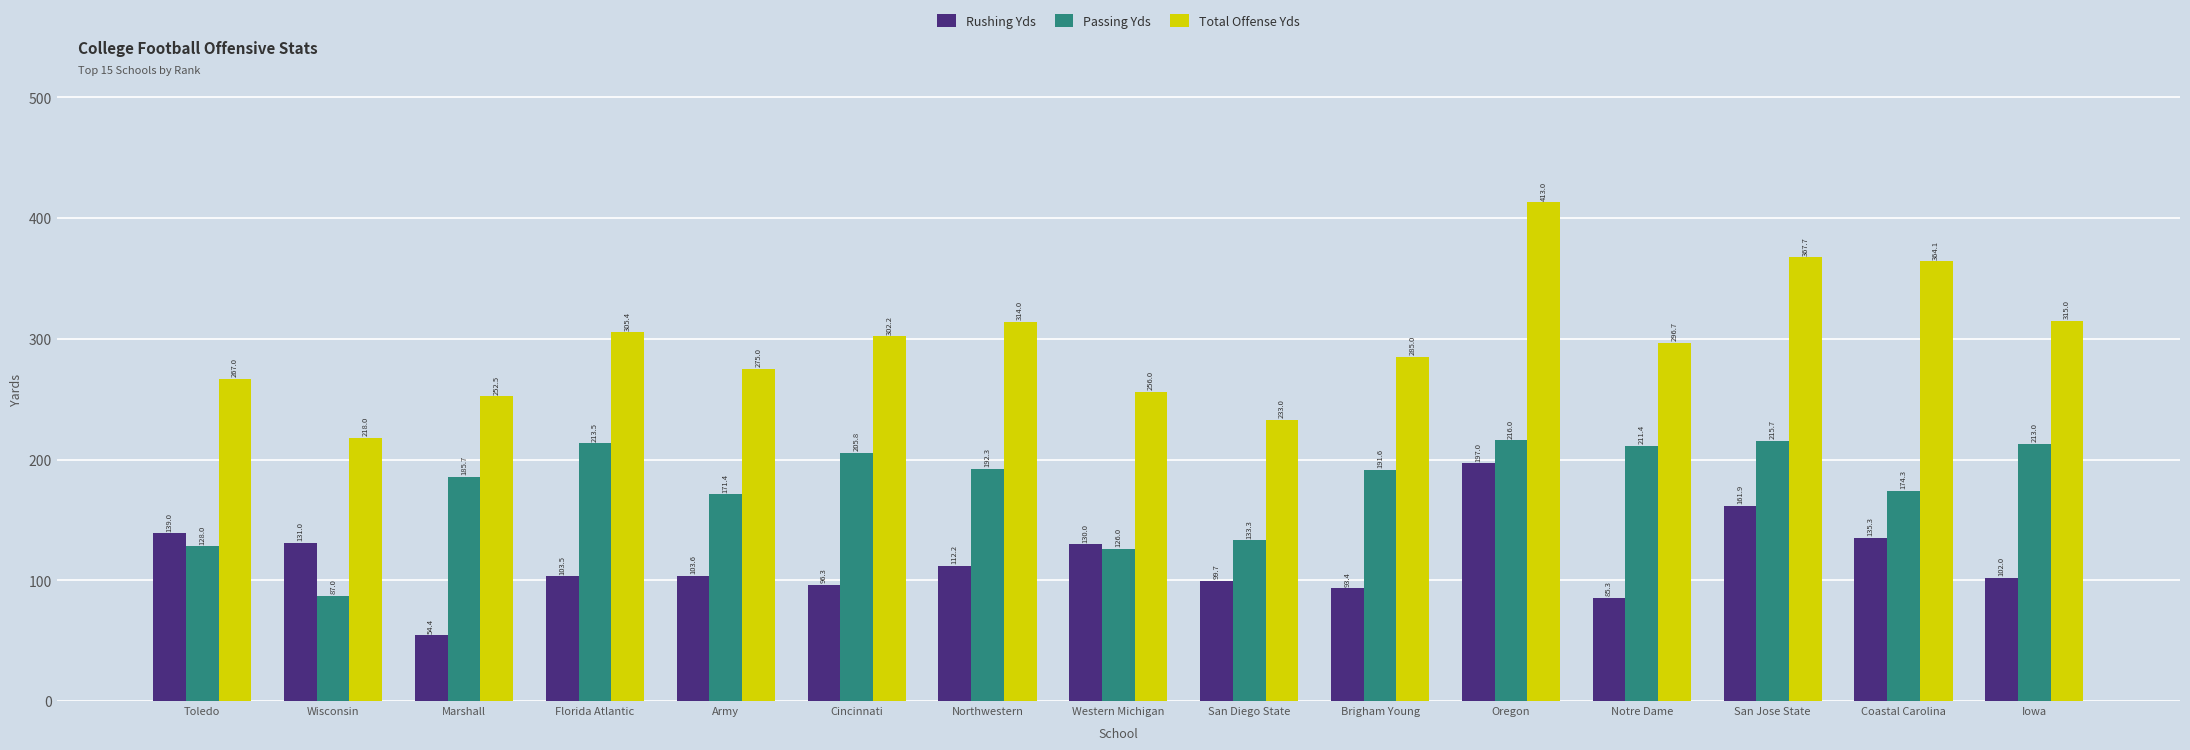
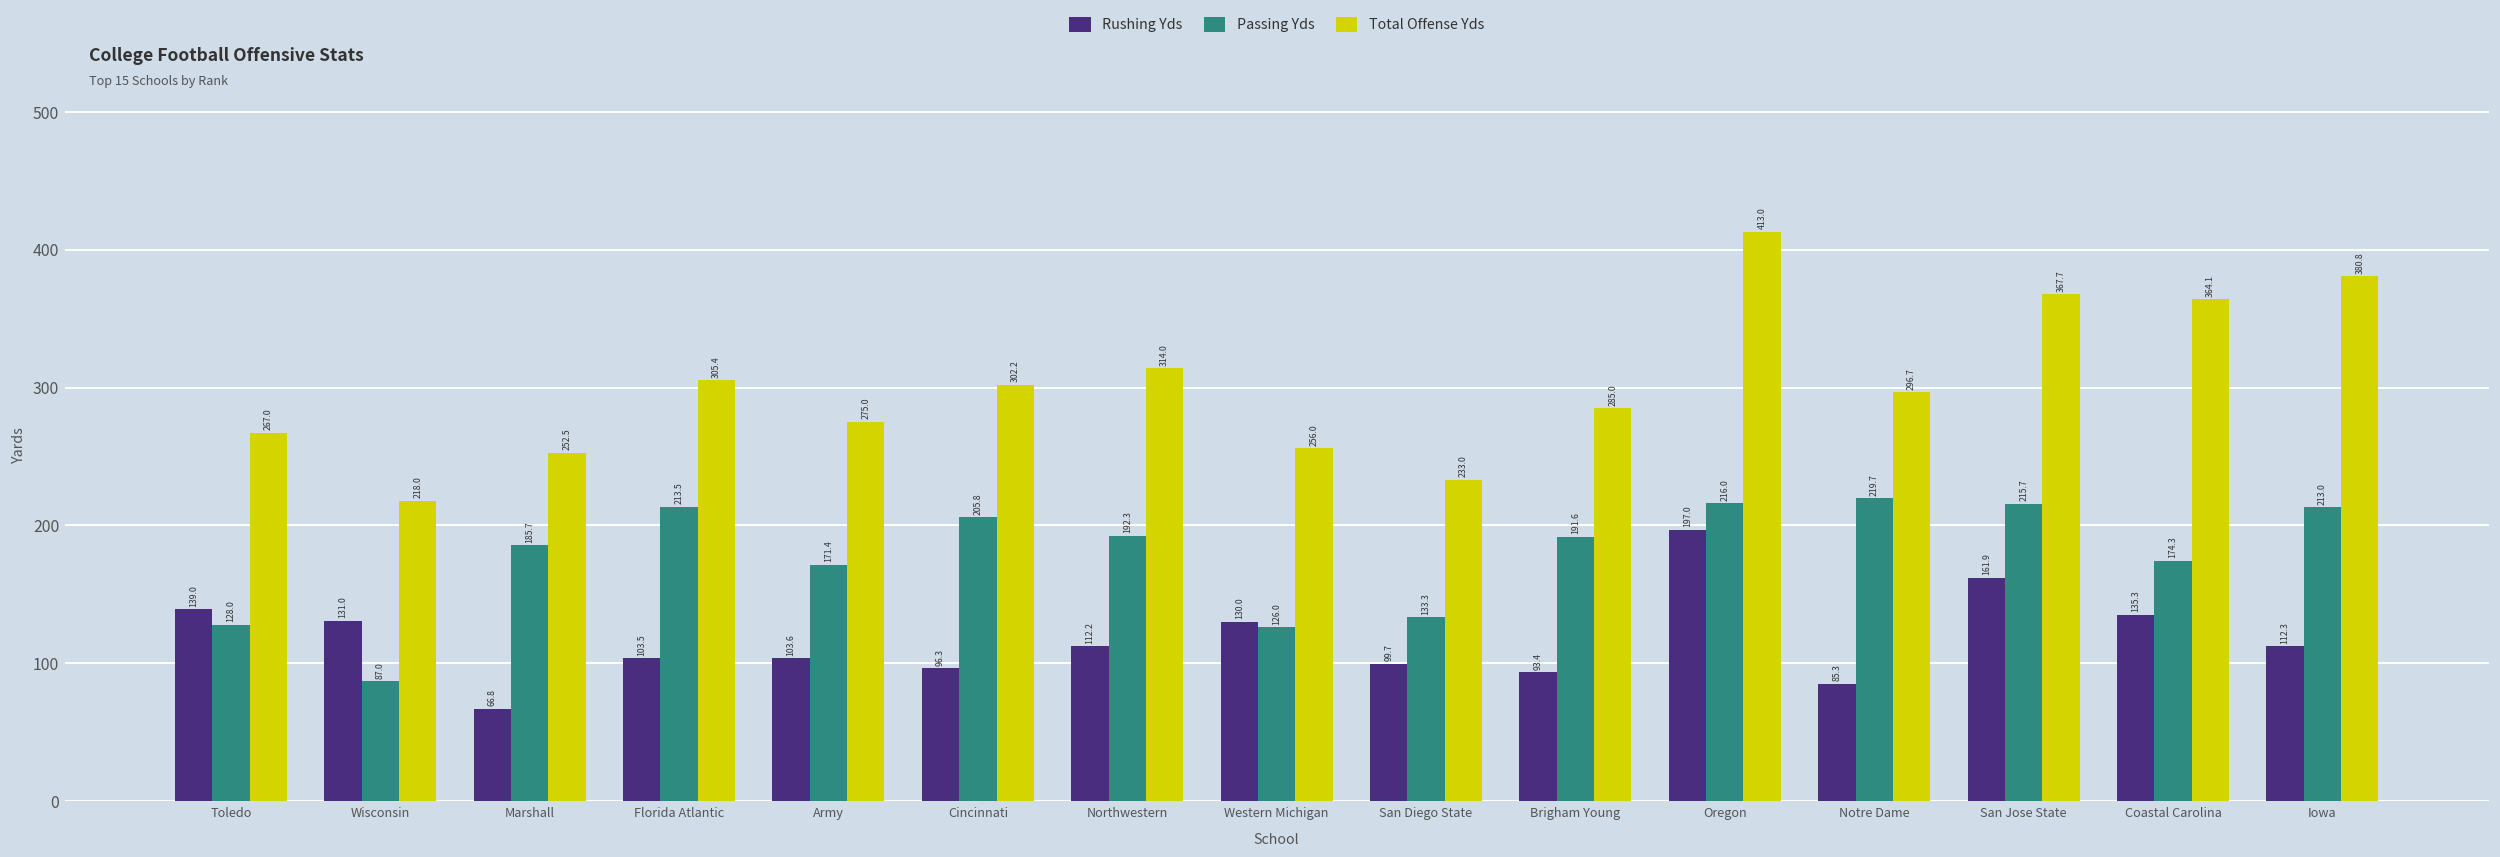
  {
    "Rushing Yds": {
      "Toledo": 139.0,
      "Wisconsin": 131.0,
-     "Marshall": 54.4,
+     "Marshall": 66.8,
      "Florida Atlantic": 103.5,
      "Army": 103.6,
      "Cincinnati": 96.3,
      "Northwestern": 112.2,
      "Western Michigan": 130.0,
      "San Diego State": 99.7,
      "Brigham Young": 93.4,
      "Oregon": 197.0,
      "Notre Dame": 85.3,
      "San Jose State": 161.9,
      "Coastal Carolina": 135.3,
-     "Iowa": 102.0
+     "Iowa": 112.3
    },
    "Passing Yds": {
      "Toledo": 128.0,
      "Wisconsin": 87.0,
      "Marshall": 185.7,
      "Florida Atlantic": 213.5,
      "Army": 171.4,
      "Cincinnati": 205.8,
      "Northwestern": 192.3,
      "Western Michigan": 126.0,
      "San Diego State": 133.3,
      "Brigham Young": 191.6,
      "Oregon": 216.0,
-     "Notre Dame": 211.4,
+     "Notre Dame": 219.7,
      "San Jose State": 215.7,
      "Coastal Carolina": 174.3,
      "Iowa": 213.0
    },
    "Total Offense Yds": {
      "Toledo": 267.0,
      "Wisconsin": 218.0,
      "Marshall": 252.5,
      "Florida Atlantic": 305.4,
      "Army": 275.0,
      "Cincinnati": 302.2,
      "Northwestern": 314.0,
      "Western Michigan": 256.0,
      "San Diego State": 233.0,
      "Brigham Young": 285.0,
      "Oregon": 413.0,
      "Notre Dame": 296.7,
      "San Jose State": 367.7,
      "Coastal Carolina": 364.1,
-     "Iowa": 315.0
+     "Iowa": 380.8
    }
  }
